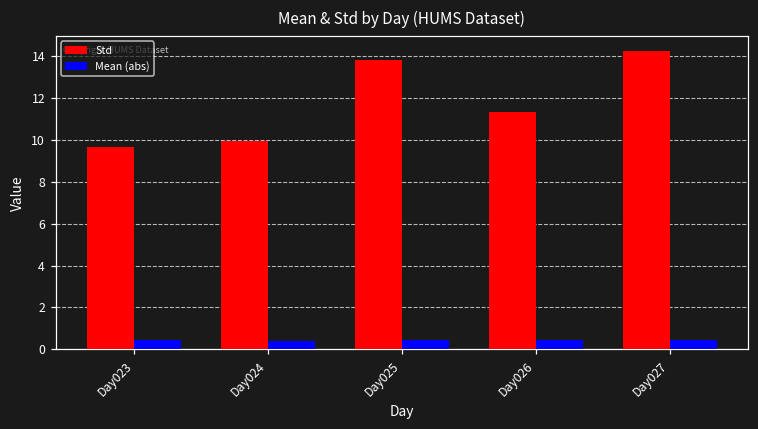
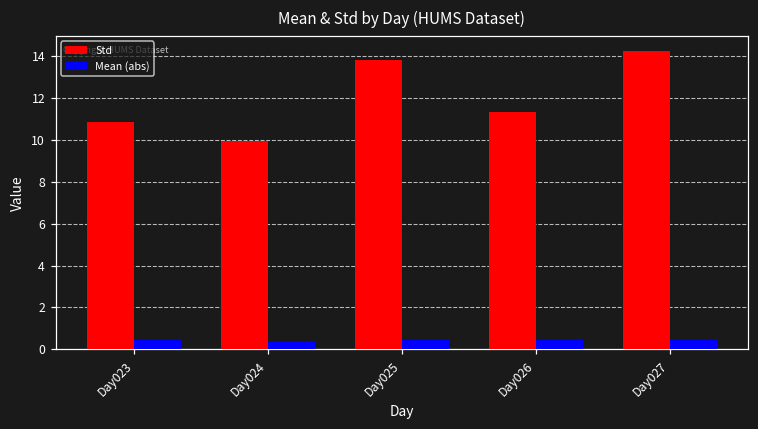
  {
    "Std": {
-     "Day023": 9.7,
+     "Day023": 10.9,
      "Day024": 10.0,
      "Day025": 13.8,
      "Day026": 11.3,
      "Day027": 14.2
    },
    "Mean (abs)": {
      "Day023": 0.5,
      "Day024": 0.4,
      "Day025": 0.4,
      "Day026": 0.4,
      "Day027": 0.4
    }
  }
